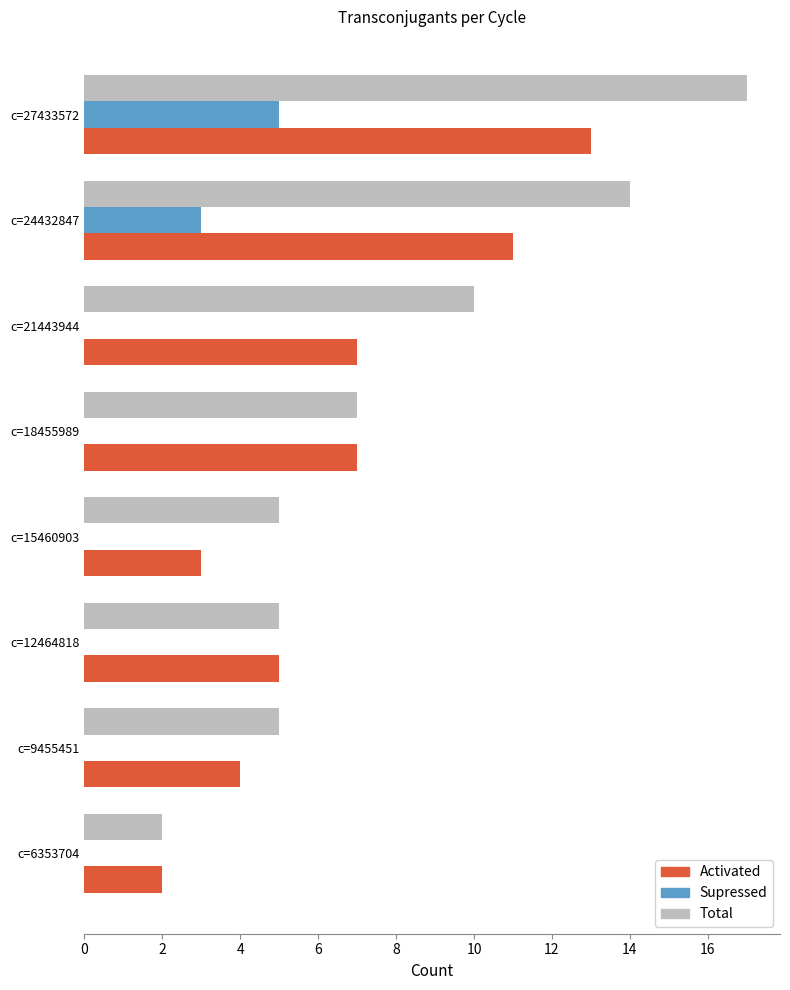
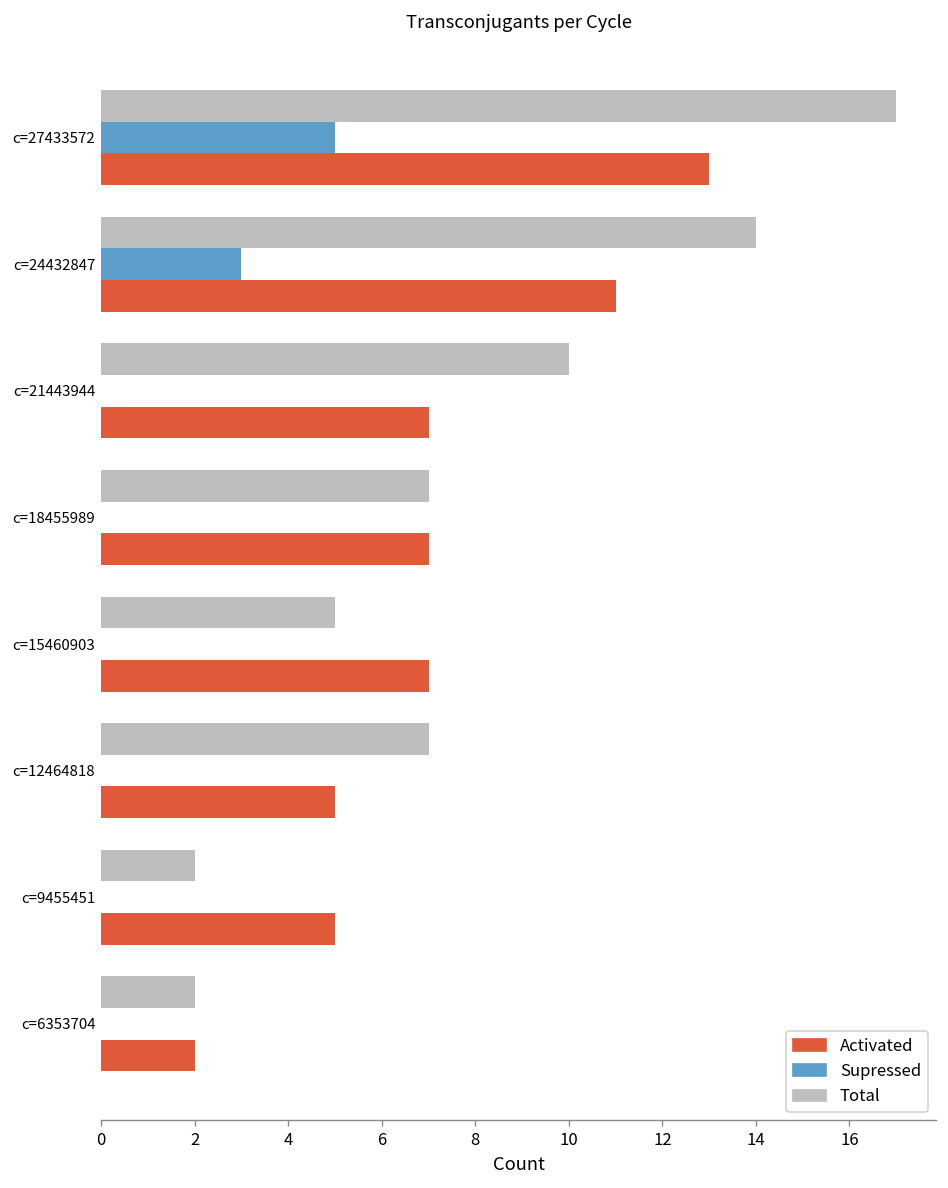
  {
    "Activated": {
      "c=27433572": 13,
      "c=24432847": 11,
      "c=21443944": 7,
      "c=18455989": 7,
-     "c=15460903": 3,
+     "c=15460903": 7,
      "c=12464818": 5,
-     "c=9455451": 4,
+     "c=9455451": 5,
      "c=6353704": 2
    },
    "Supressed": {
      "c=27433572": 5,
      "c=24432847": 3,
      "c=21443944": 0,
      "c=18455989": 0,
      "c=15460903": 0,
      "c=12464818": 0,
      "c=9455451": 0,
      "c=6353704": 0
    },
    "Total": {
      "c=27433572": 17,
      "c=24432847": 14,
      "c=21443944": 10,
      "c=18455989": 7,
      "c=15460903": 5,
-     "c=12464818": 5,
-     "c=9455451": 5,
+     "c=12464818": 7,
+     "c=9455451": 2,
      "c=6353704": 2
    }
  }
